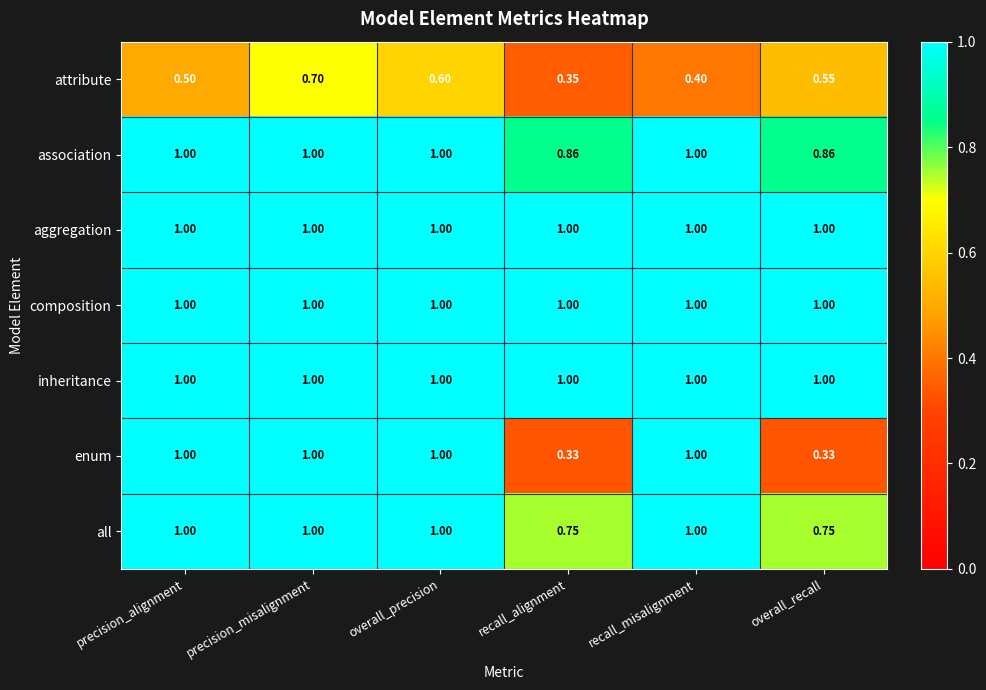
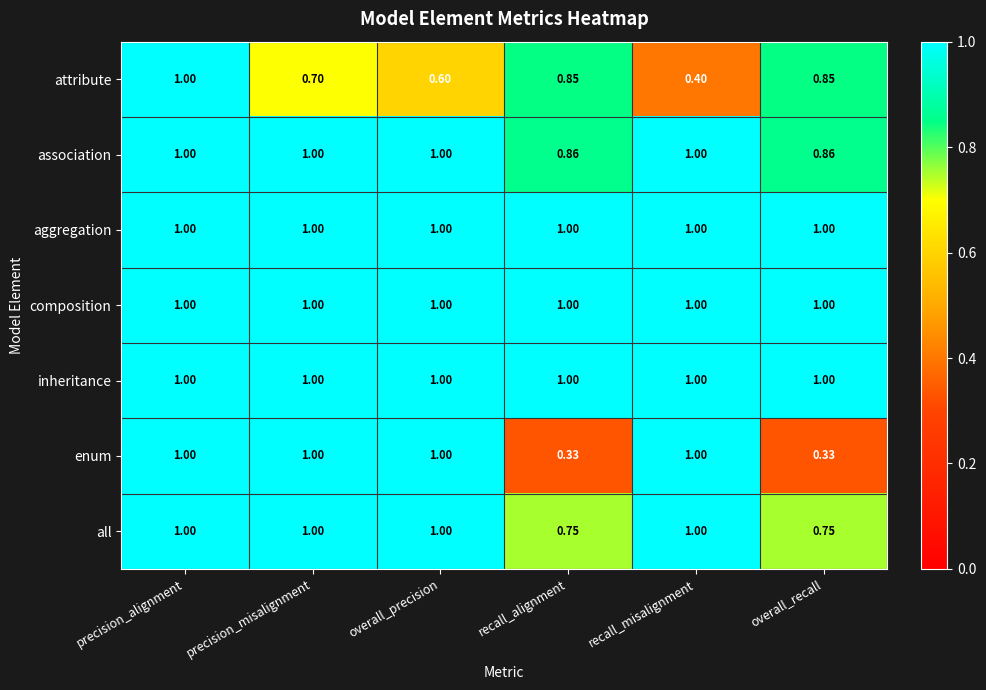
  {
    "attribute": {
-     "precision_alignment": 0.50,
+     "precision_alignment": 1.00,
      "precision_misalignment": 0.70,
      "overall_precision": 0.60,
-     "recall_alignment": 0.35,
+     "recall_alignment": 0.85,
      "recall_misalignment": 0.40,
-     "overall_recall": 0.55
+     "overall_recall": 0.85
    },
    "association": {
      "precision_alignment": 1.00,
      "precision_misalignment": 1.00,
      "overall_precision": 1.00,
      "recall_alignment": 0.86,
      "recall_misalignment": 1.00,
      "overall_recall": 0.86
    },
    "aggregation": {
      "precision_alignment": 1.00,
      "precision_misalignment": 1.00,
      "overall_precision": 1.00,
      "recall_alignment": 1.00,
      "recall_misalignment": 1.00,
      "overall_recall": 1.00
    },
    "composition": {
      "precision_alignment": 1.00,
      "precision_misalignment": 1.00,
      "overall_precision": 1.00,
      "recall_alignment": 1.00,
      "recall_misalignment": 1.00,
      "overall_recall": 1.00
    },
    "inheritance": {
      "precision_alignment": 1.00,
      "precision_misalignment": 1.00,
      "overall_precision": 1.00,
      "recall_alignment": 1.00,
      "recall_misalignment": 1.00,
      "overall_recall": 1.00
    },
    "enum": {
      "precision_alignment": 1.00,
      "precision_misalignment": 1.00,
      "overall_precision": 1.00,
      "recall_alignment": 0.33,
      "recall_misalignment": 1.00,
      "overall_recall": 0.33
    },
    "all": {
      "precision_alignment": 1.00,
      "precision_misalignment": 1.00,
      "overall_precision": 1.00,
      "recall_alignment": 0.75,
      "recall_misalignment": 1.00,
      "overall_recall": 0.75
    }
  }
